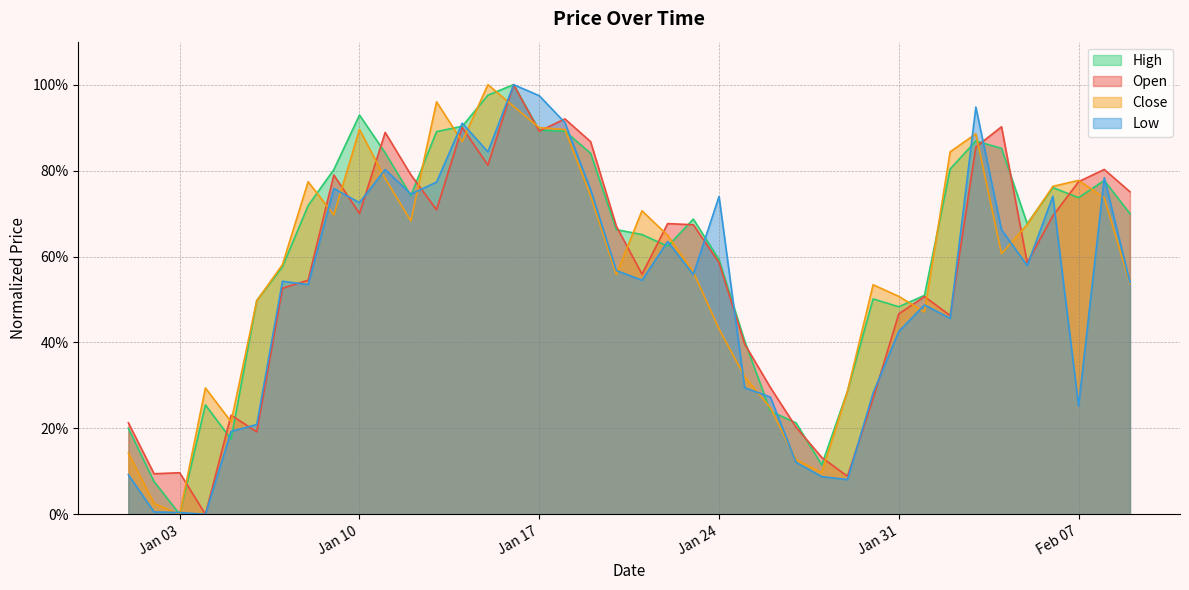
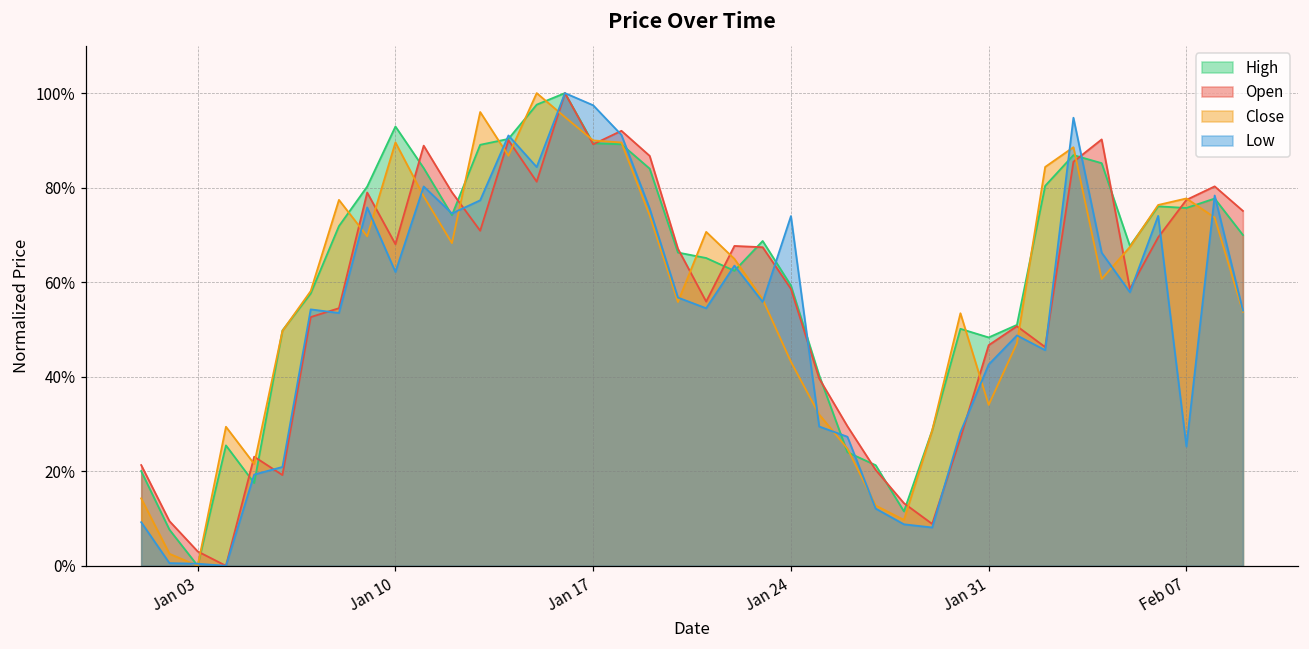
  {
    "High": {
      "Jan 10": "93%",
      "Jan 24": "59%",
      "Jan 31": "48%",
-     "Feb 07": "74%"
+     "Feb 07": "76%"
    },
    "Open": {
-     "Jan 03": "10%",
-     "Jan 10": "70%",
+     "Jan 03": "3%",
+     "Jan 10": "68%",
      "Jan 24": "59%",
      "Jan 31": "47%"
    },
    "Close": {
      "Jan 10": "90%",
      "Jan 17": "90%",
      "Jan 24": "43%",
-     "Jan 31": "51%"
+     "Jan 31": "34%"
    },
    "Low": {
-     "Jan 10": "73%",
+     "Jan 10": "62%",
      "Jan 17": "97%",
      "Jan 24": "74%",
      "Jan 31": "43%",
      "Feb 07": "25%"
    }
  }
